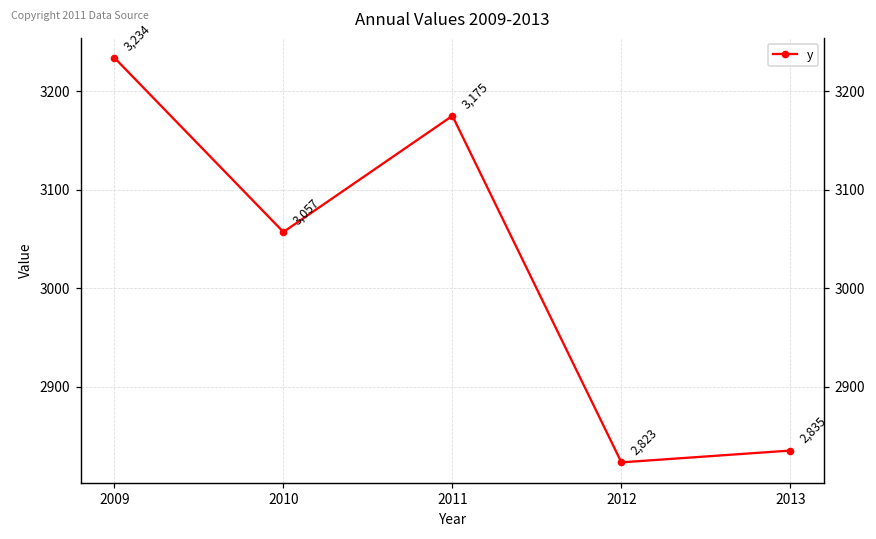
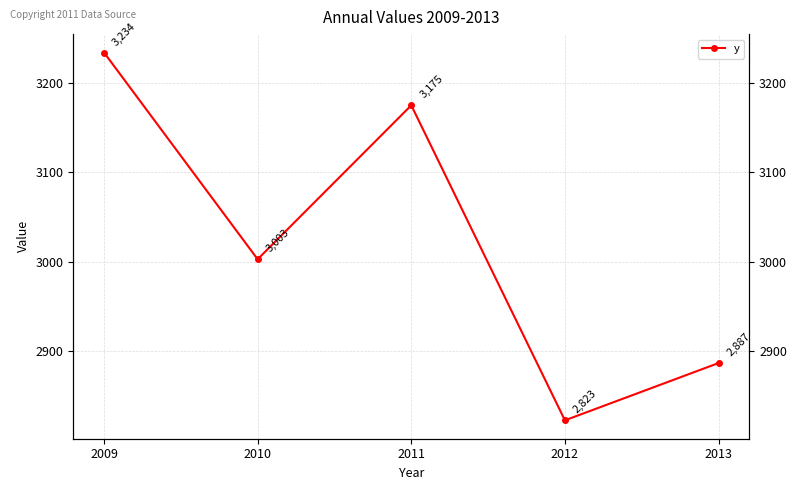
  {
    "2009": "3,234",
-   "2010": "3,057",
+   "2010": "3,003",
    "2011": "3,175",
    "2012": "2,823",
-   "2013": "2,835"
+   "2013": "2,887"
  }
